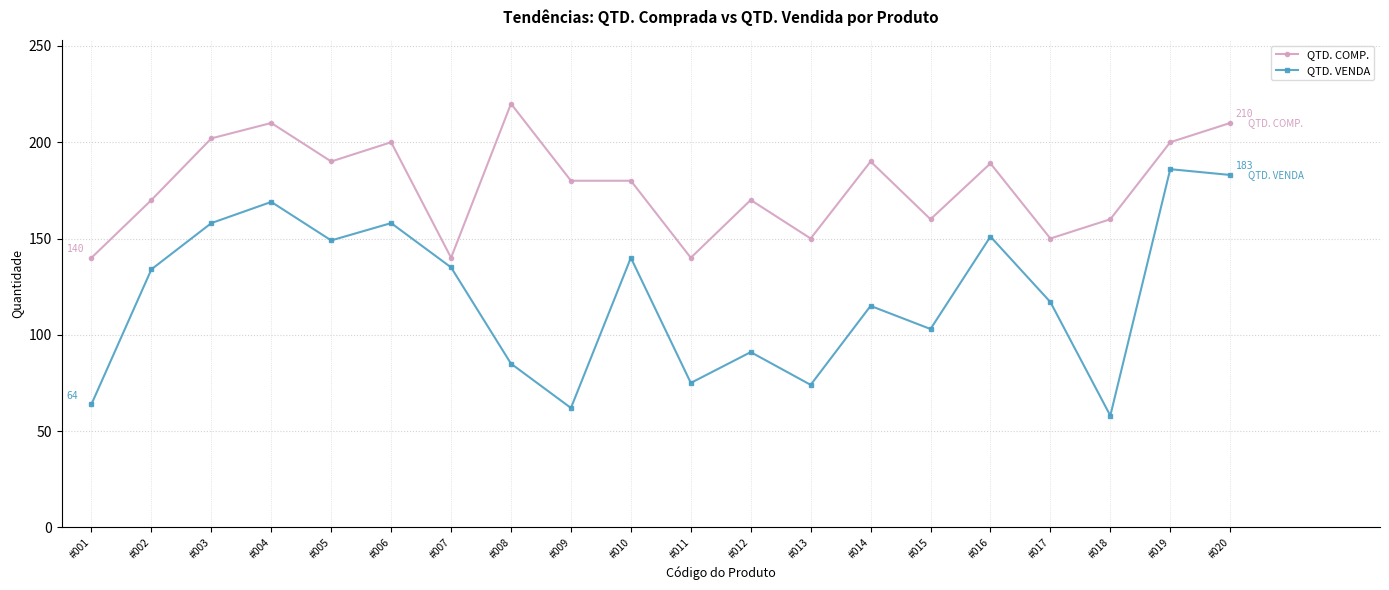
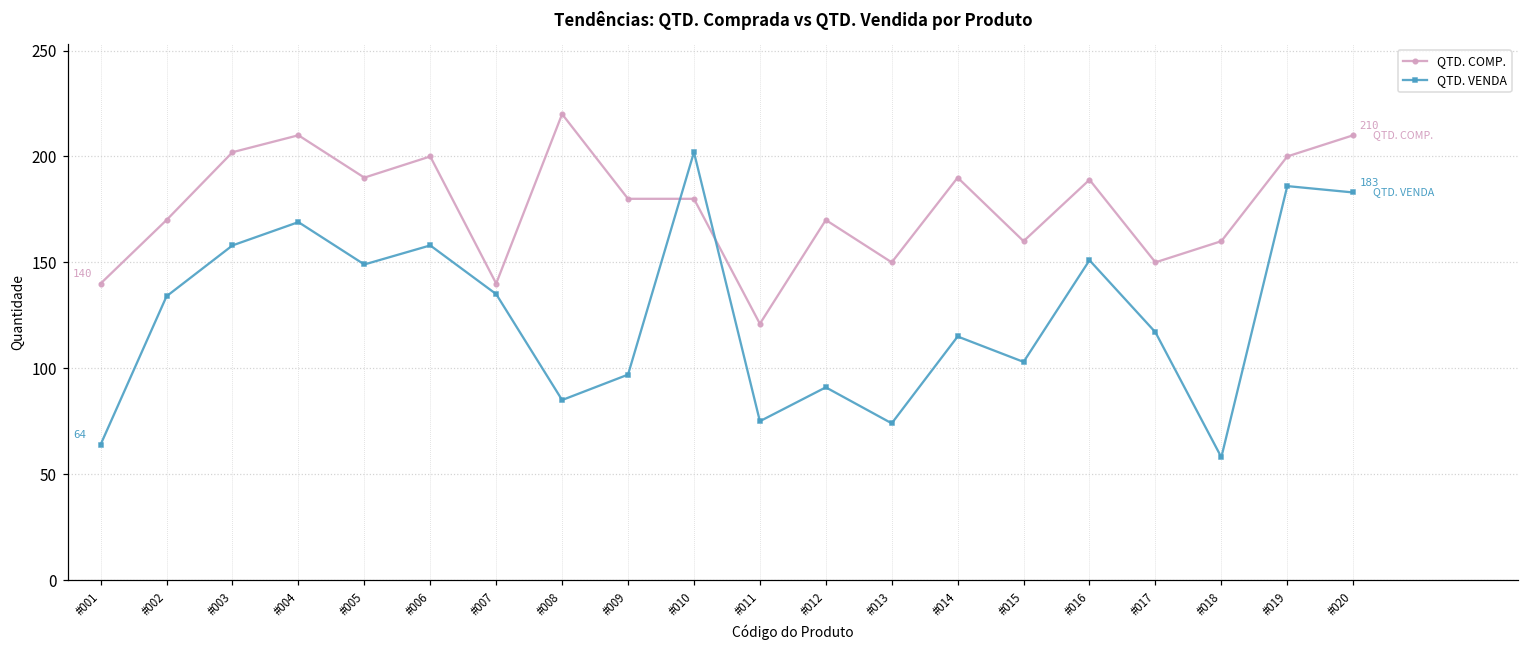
  {
    "QTD. COMP.": {
      "#002": 170,
      "#003": 202,
      "#004": 210,
      "#005": 190,
      "#006": 200,
      "#007": 140,
      "#008": 220,
      "#009": 180,
      "#010": 180,
-     "#011": 140,
+     "#011": 121,
      "#012": 170,
      "#013": 150,
      "#014": 190,
      "#015": 160,
      "#016": 189,
      "#017": 150,
      "#018": 160,
      "#019": 200
    },
    "QTD. VENDA": {
      "#002": 134,
      "#003": 158,
      "#004": 169,
      "#005": 149,
      "#006": 158,
      "#007": 135,
      "#008": 85,
-     "#009": 62,
-     "#010": 140,
+     "#009": 97,
+     "#010": 202,
      "#011": 75,
      "#012": 91,
      "#013": 74,
      "#014": 115,
      "#015": 103,
      "#016": 151,
      "#017": 117,
      "#018": 58,
      "#019": 186
    }
  }
